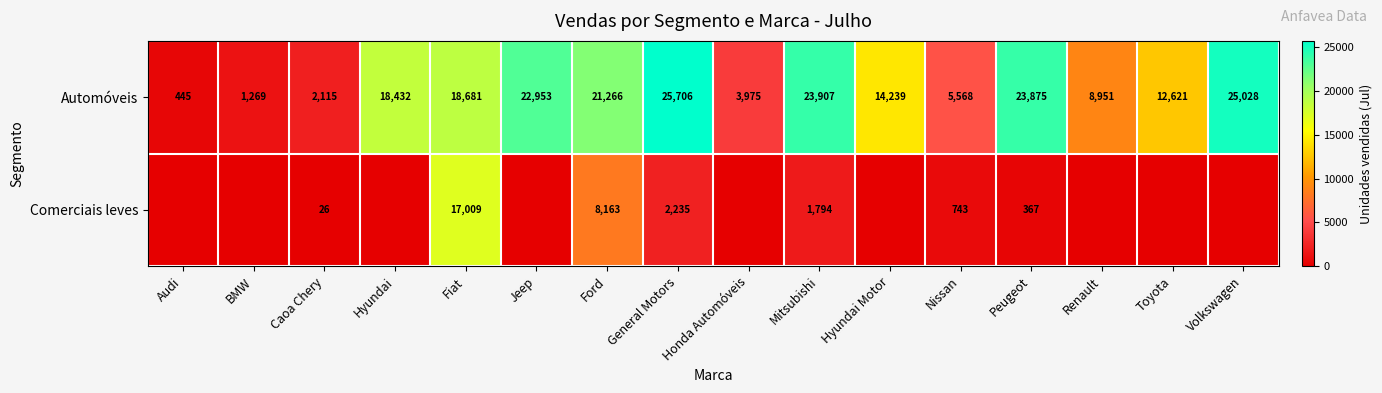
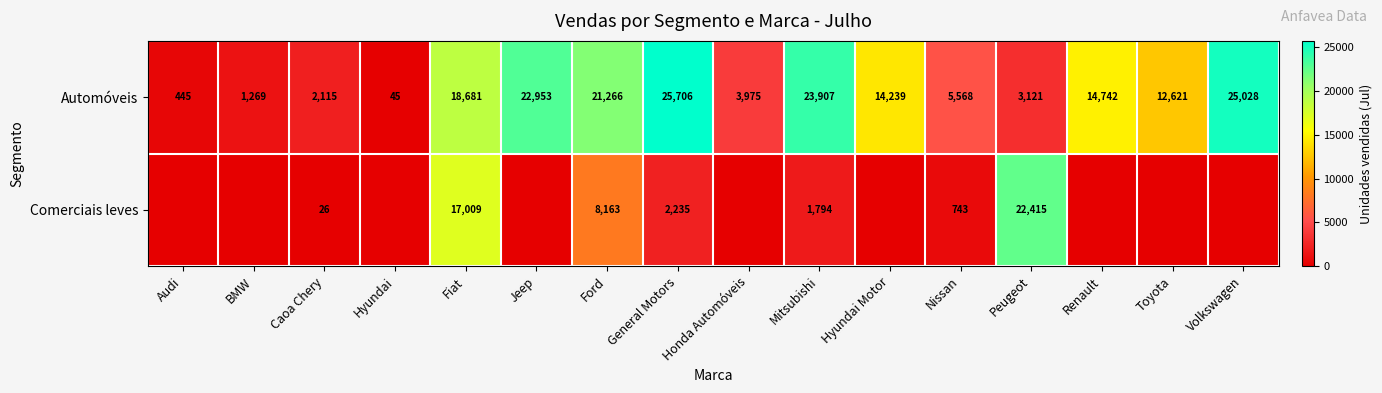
  {
    "Automóveis": {
      "Audi": "445",
      "BMW": "1,269",
      "Caoa Chery": "2,115",
-     "Hyundai": "18,432",
+     "Hyundai": "45",
      "Fiat": "18,681",
      "Jeep": "22,953",
      "Ford": "21,266",
      "General Motors": "25,706",
      "Honda Automóveis": "3,975",
      "Mitsubishi": "23,907",
      "Hyundai Motor": "14,239",
      "Nissan": "5,568",
-     "Peugeot": "23,875",
-     "Renault": "8,951",
+     "Peugeot": "3,121",
+     "Renault": "14,742",
      "Toyota": "12,621",
      "Volkswagen": "25,028"
    },
    "Comerciais leves": {
      "Caoa Chery": "26",
      "Fiat": "17,009",
      "Ford": "8,163",
      "General Motors": "2,235",
      "Mitsubishi": "1,794",
      "Nissan": "743",
-     "Peugeot": "367"
+     "Peugeot": "22,415"
    }
  }
